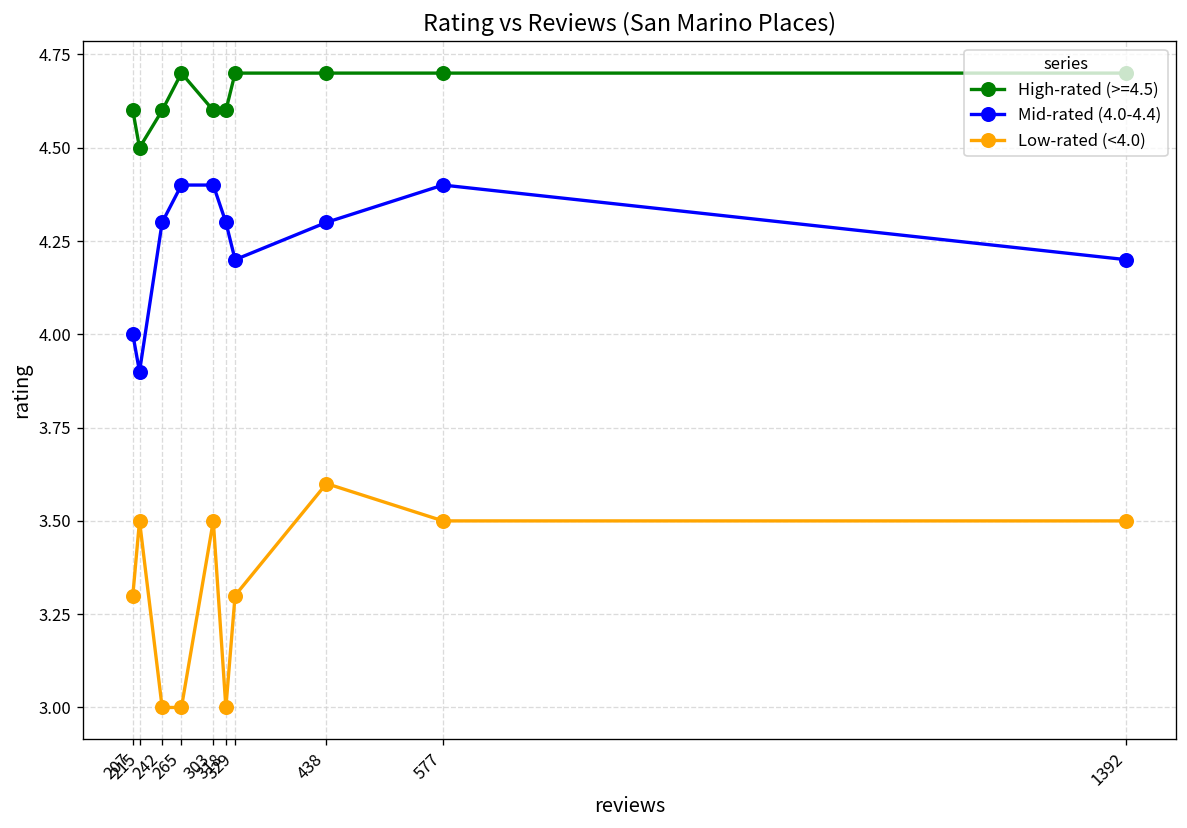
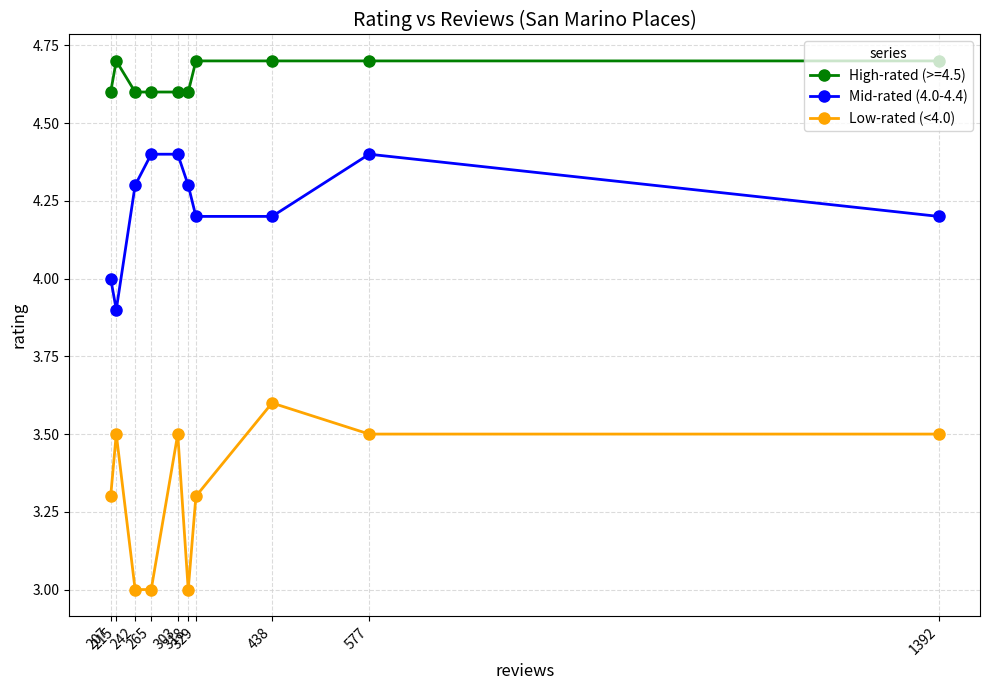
  {
    "High-rated (>=4.5)": {
      "207": 4.6,
-     "215": 4.5,
+     "215": 4.7,
      "242": 4.6,
-     "265": 4.7,
+     "265": 4.6,
      "303": 4.6,
      "318": 4.6,
      "329": 4.7,
      "438": 4.7,
      "577": 4.7
    },
    "Mid-rated (4.0-4.4)": {
      "207": 4.0,
      "215": 3.9,
      "242": 4.3,
      "265": 4.4,
      "303": 4.4,
      "318": 4.3,
      "329": 4.2,
-     "438": 4.3,
+     "438": 4.2,
      "577": 4.4,
      "1392": 4.2
    },
    "Low-rated (<4.0)": {
      "207": 3.3,
      "215": 3.5,
      "242": 3.0,
      "265": 3.0,
      "303": 3.5,
      "318": 3.0,
      "329": 3.3,
      "438": 3.6,
      "577": 3.5,
      "1392": 3.5
    }
  }
